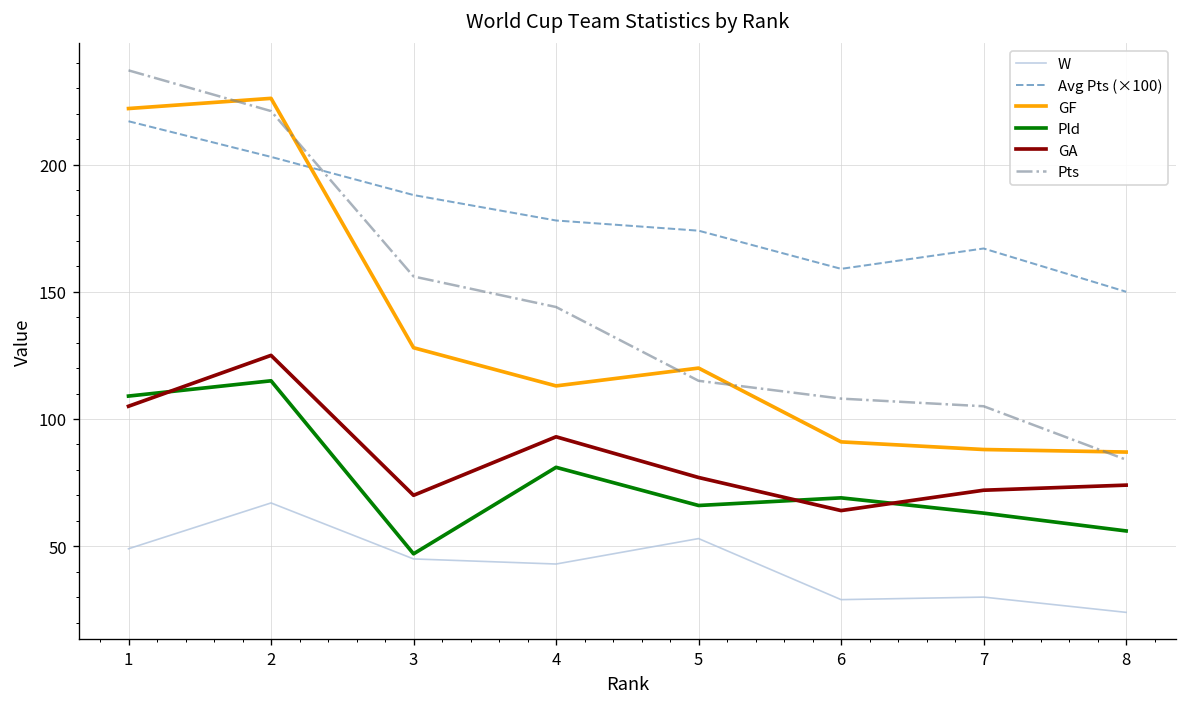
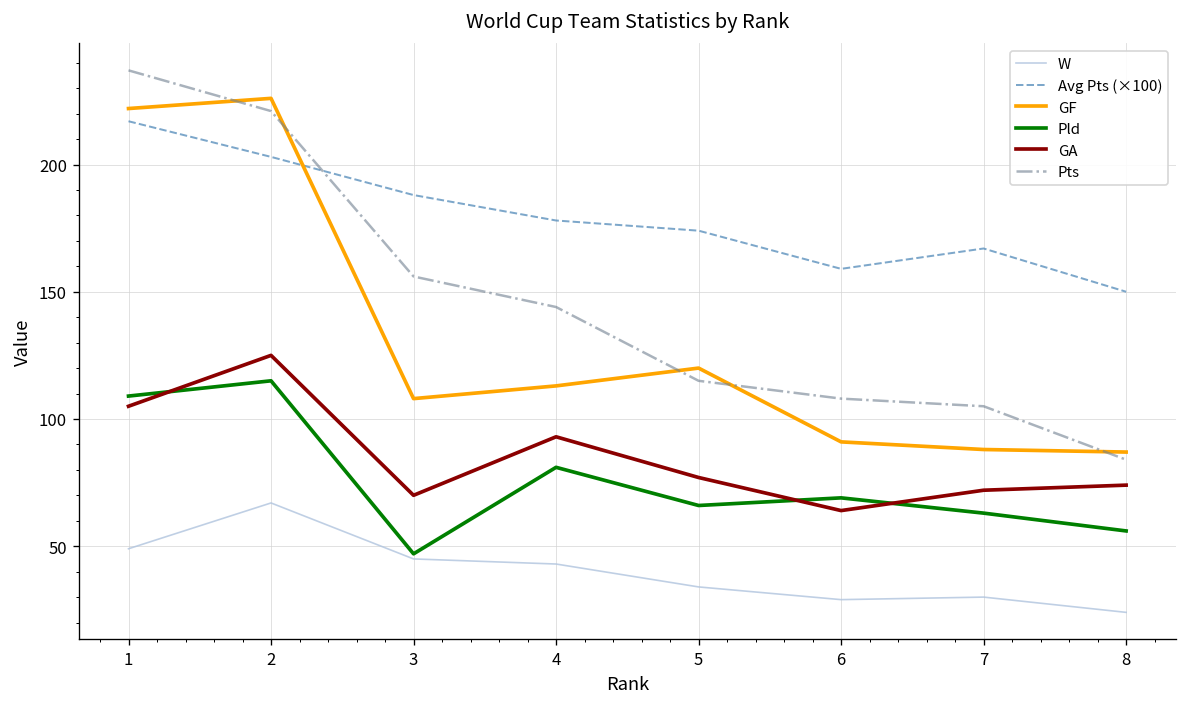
  {
    "W": {
      "1": 49,
      "2": 67,
      "3": 45,
      "4": 43,
-     "5": 53,
+     "5": 34,
      "6": 29,
      "7": 30,
      "8": 24
    },
    "GF": {
      "1": 222,
      "2": 226,
-     "3": 128,
+     "3": 108,
      "4": 113,
      "5": 120,
      "6": 91,
      "7": 88,
      "8": 87
    },
    "Pld": {
      "1": 109,
      "2": 115,
      "3": 47,
      "4": 81,
      "5": 66,
      "6": 69,
      "7": 63,
      "8": 56
    },
    "GA": {
      "1": 105,
      "2": 125,
      "3": 70,
      "4": 93,
      "5": 77,
      "6": 64,
      "7": 72,
      "8": 74
    }
  }
